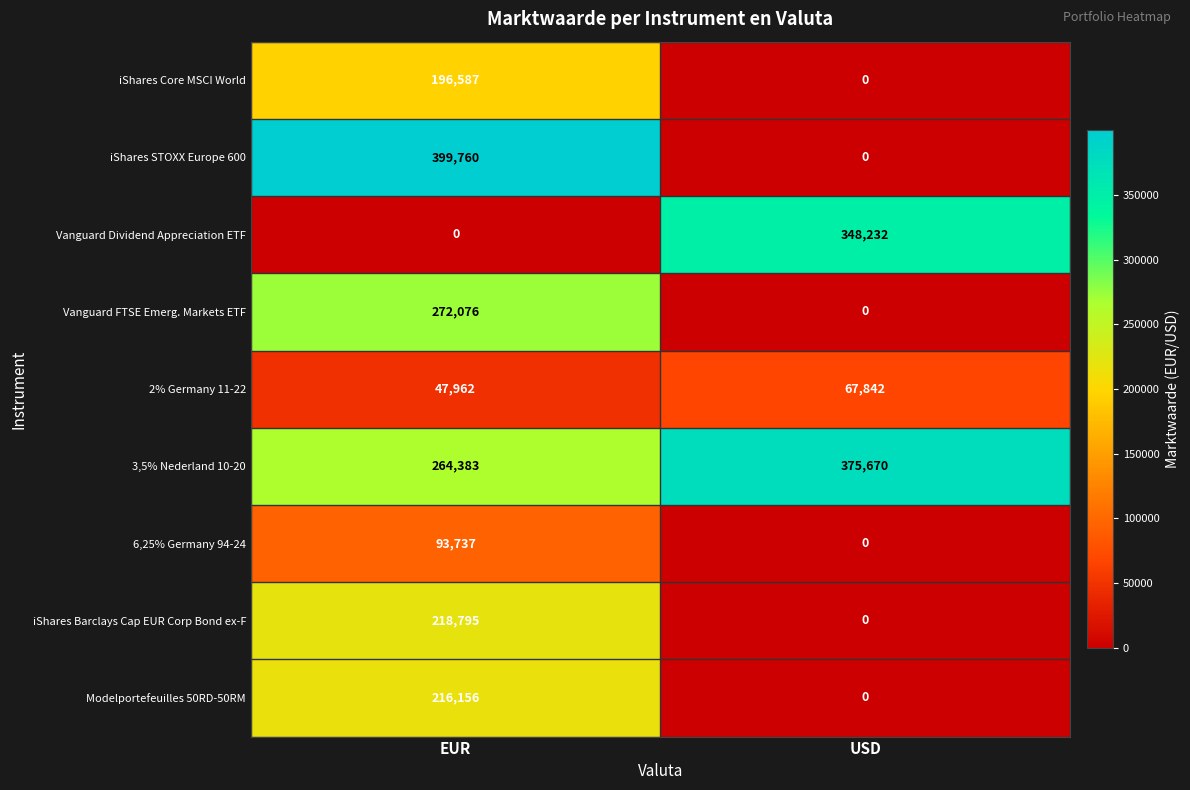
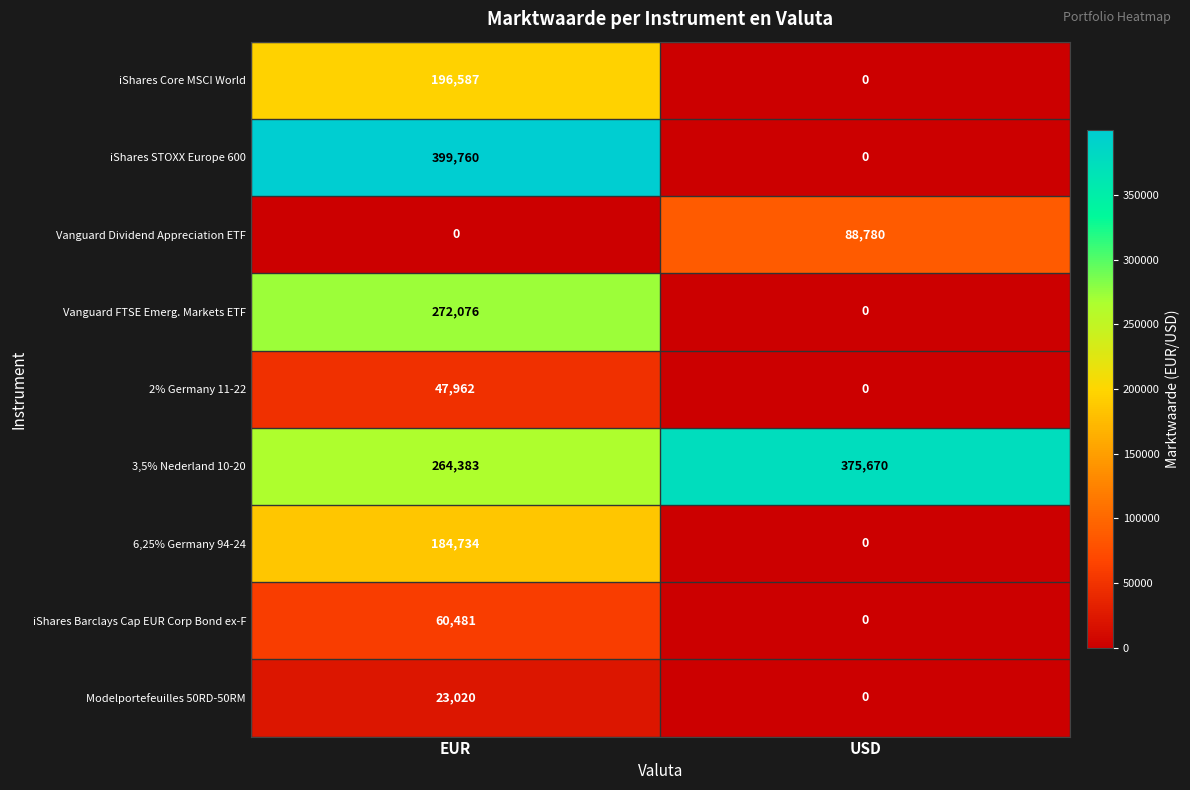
  {
    "iShares Core MSCI World": {
      "EUR": "196,587",
      "USD": "0"
    },
    "iShares STOXX Europe 600": {
      "EUR": "399,760",
      "USD": "0"
    },
    "Vanguard Dividend Appreciation ETF": {
      "EUR": "0",
-     "USD": "348,232"
+     "USD": "88,780"
    },
    "Vanguard FTSE Emerg. Markets ETF": {
      "EUR": "272,076",
      "USD": "0"
    },
    "2% Germany 11-22": {
      "EUR": "47,962",
-     "USD": "67,842"
+     "USD": "0"
    },
    "3,5% Nederland 10-20": {
      "EUR": "264,383",
      "USD": "375,670"
    },
    "6,25% Germany 94-24": {
-     "EUR": "93,737",
+     "EUR": "184,734",
      "USD": "0"
    },
    "iShares Barclays Cap EUR Corp Bond ex-F": {
-     "EUR": "218,795",
+     "EUR": "60,481",
      "USD": "0"
    },
    "Modelportefeuilles 50RD-50RM": {
-     "EUR": "216,156",
+     "EUR": "23,020",
      "USD": "0"
    }
  }
